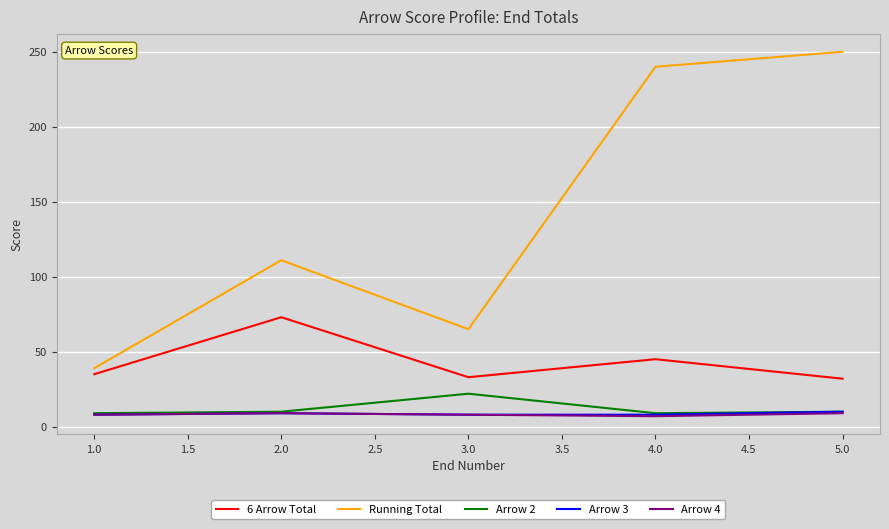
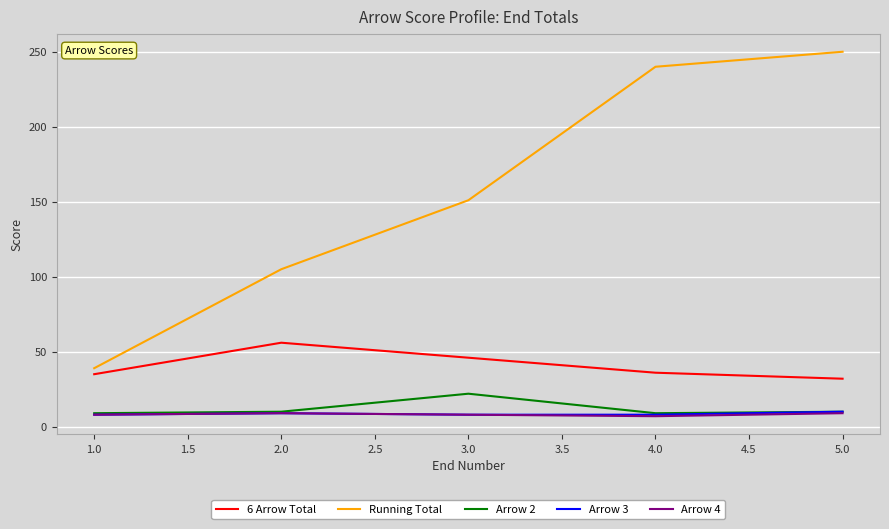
  {
    "6 Arrow Total": {
      "1.0": 35,
-     "2.0": 73,
-     "3.0": 33,
-     "4.0": 45,
+     "2.0": 56,
+     "3.0": 46,
+     "4.0": 36,
      "5.0": 32
    },
    "Running Total": {
      "1.0": 39,
-     "2.0": 111,
-     "3.0": 65,
+     "2.0": 105,
+     "3.0": 151,
      "4.0": 240,
      "5.0": 250
    },
    "Arrow 2": {
      "3.0": 22
    }
  }
